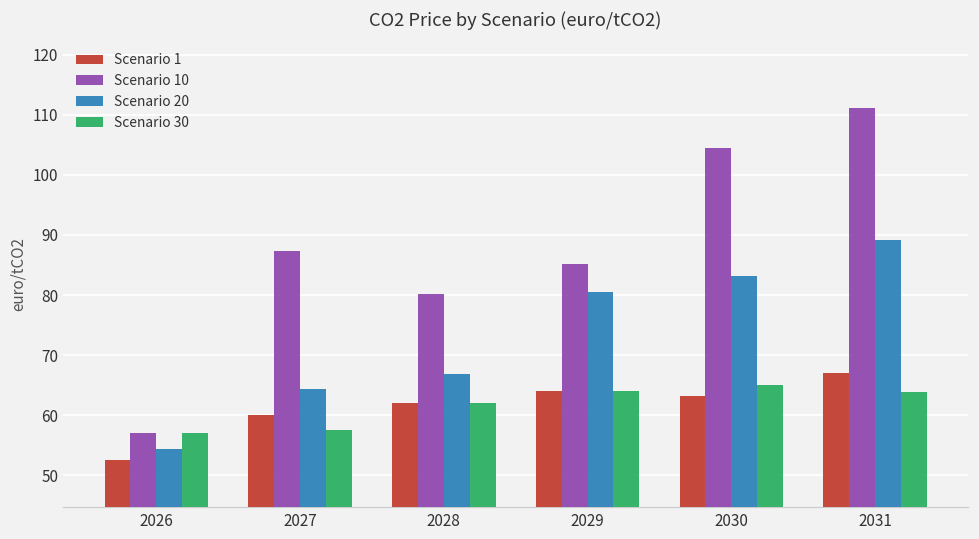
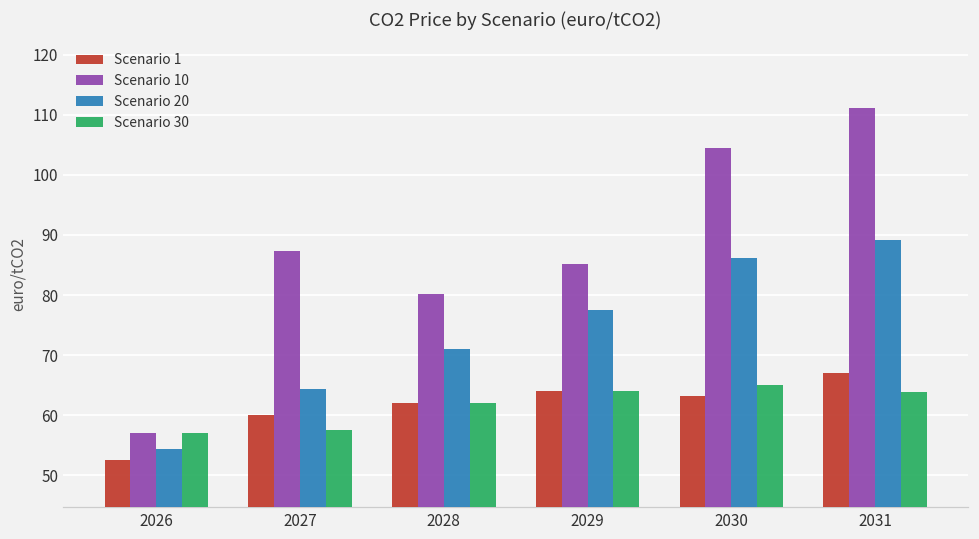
  {
    "Scenario 1": {
      "2026": 53,
      "2027": 60,
      "2028": 62,
      "2029": 64,
      "2030": 63,
      "2031": 67
    },
    "Scenario 10": {
      "2026": 57,
      "2027": 87,
      "2028": 80,
      "2029": 85,
      "2030": 105,
      "2031": 111
    },
    "Scenario 20": {
      "2026": 54,
      "2027": 64,
-     "2028": 67,
-     "2029": 81,
-     "2030": 83,
+     "2028": 71,
+     "2029": 77,
+     "2030": 86,
      "2031": 89
    },
    "Scenario 30": {
      "2026": 57,
      "2027": 58,
      "2028": 62,
      "2029": 64,
      "2030": 65,
      "2031": 64
    }
  }
